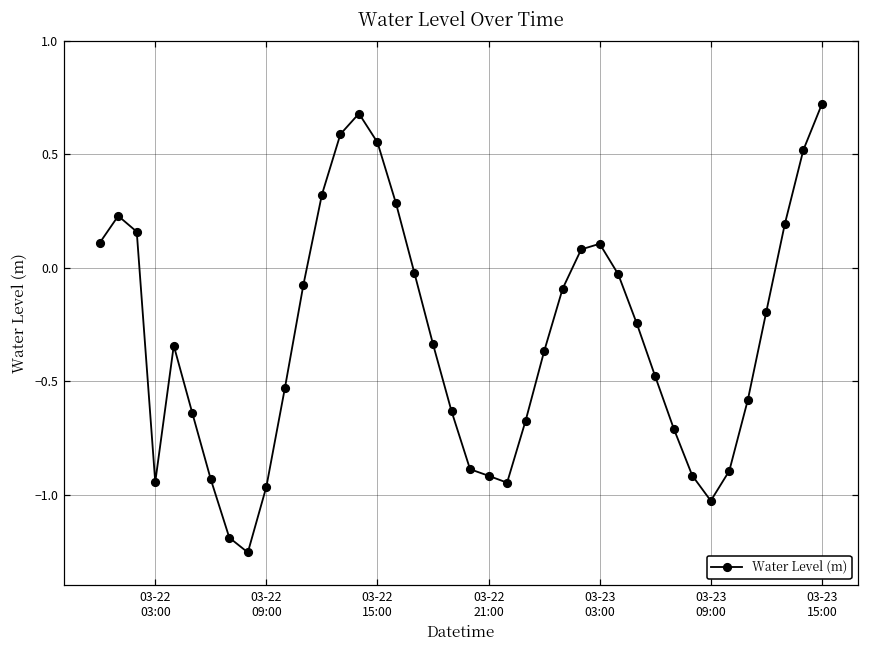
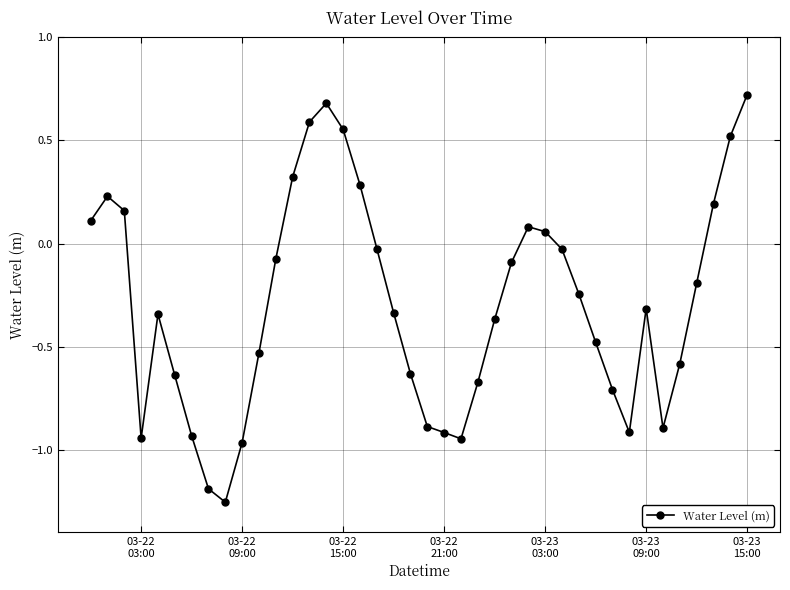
  {
    "03-22 03:00": -0.94,
    "03-22 09:00": -0.97,
    "03-22 15:00": 0.55,
    "03-22 21:00": -0.92,
-   "03-23 03:00": 0.11,
-   "03-23 09:00": -1.03,
+   "03-23 03:00": 0.06,
+   "03-23 09:00": -0.32,
    "03-23 15:00": 0.72
  }
